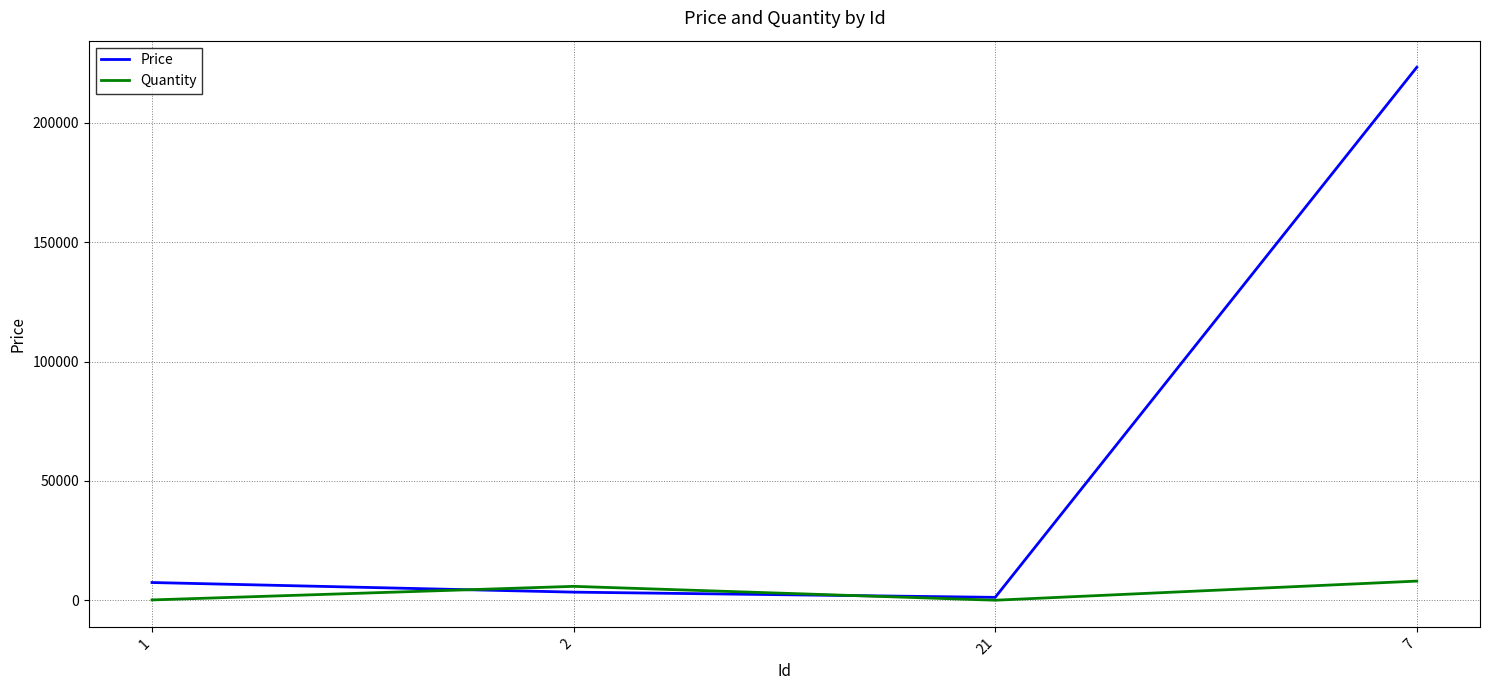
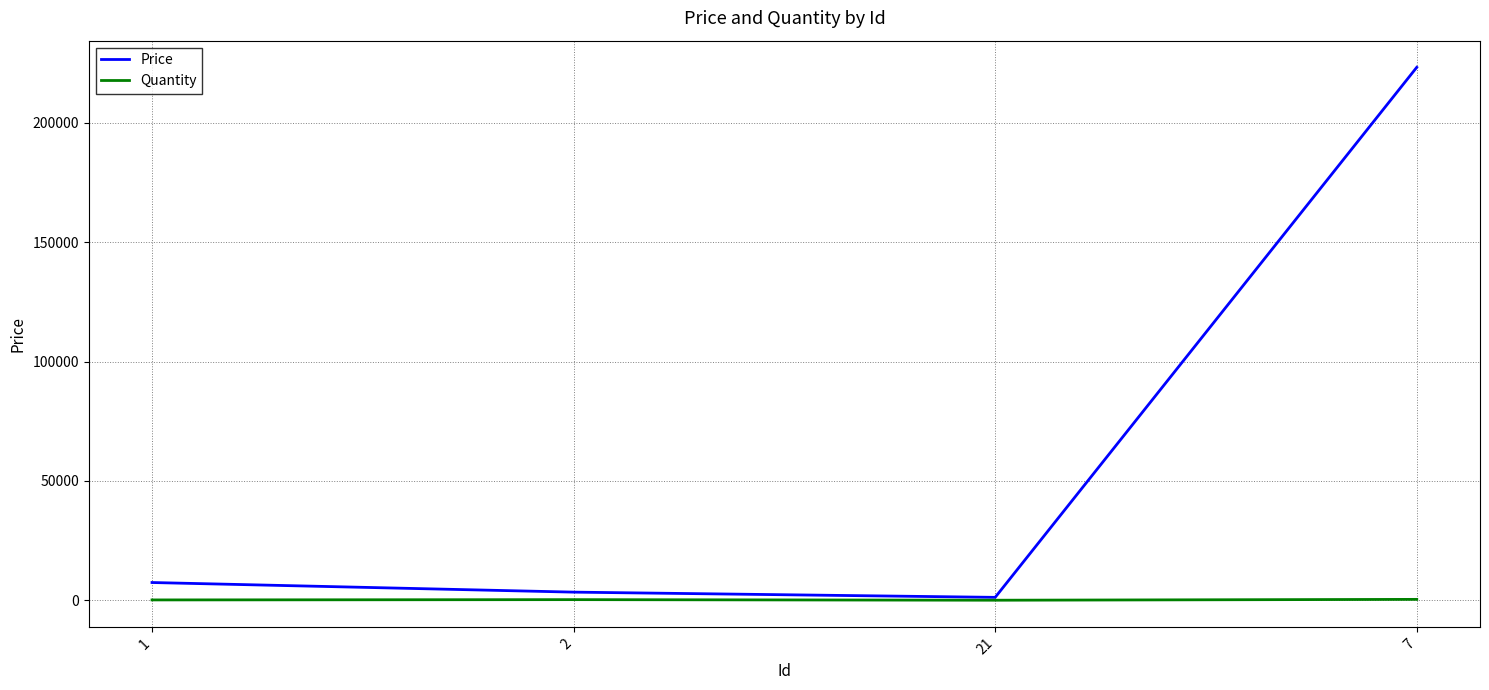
  {
    "Price": {
      "1": 7000,
      "2": 3000,
      "21": 1000,
      "7": 223000
    },
    "Quantity": {
      "1": 0,
-     "2": 6000,
+     "2": 0,
      "21": 0,
-     "7": 8000
+     "7": 0
    }
  }
